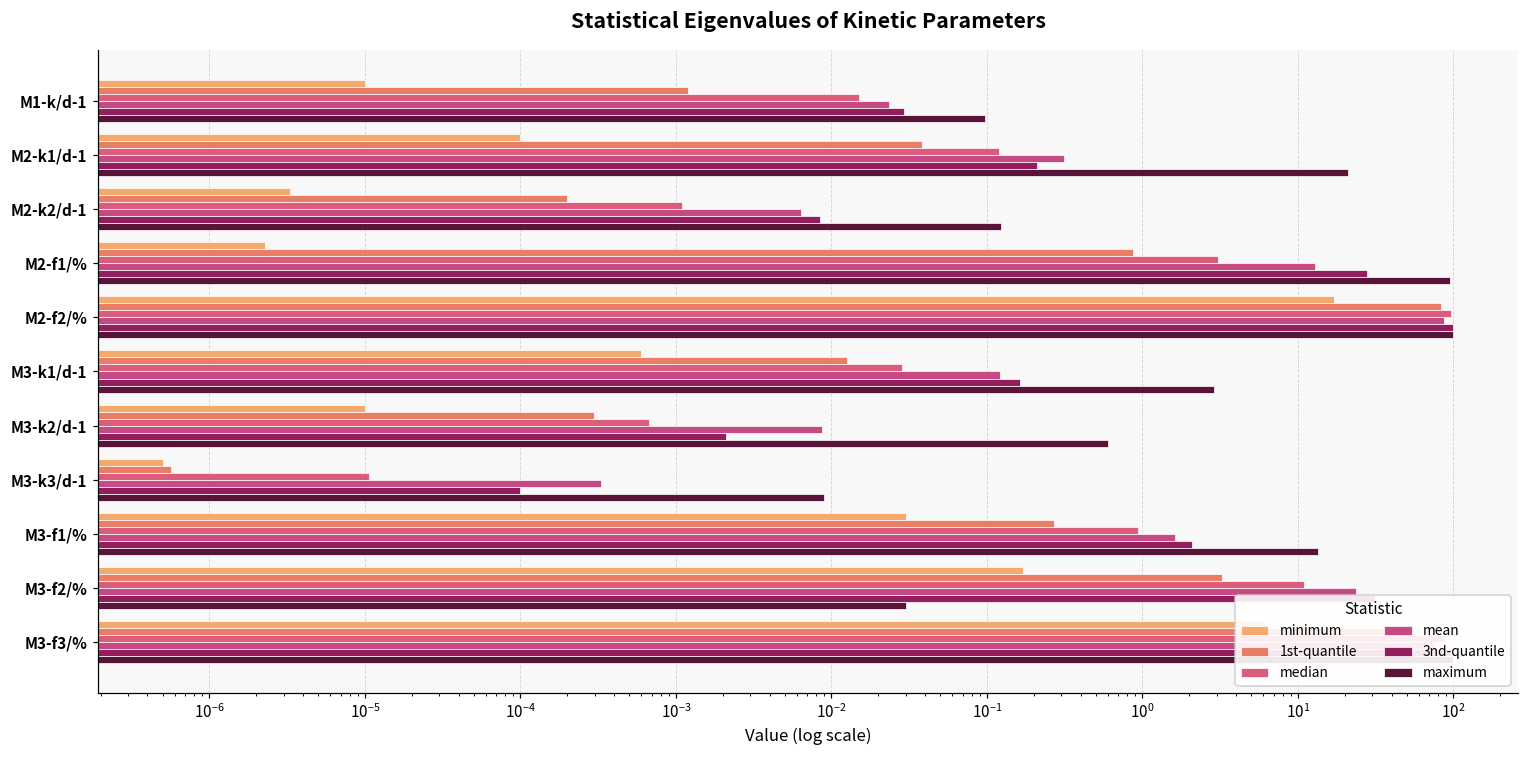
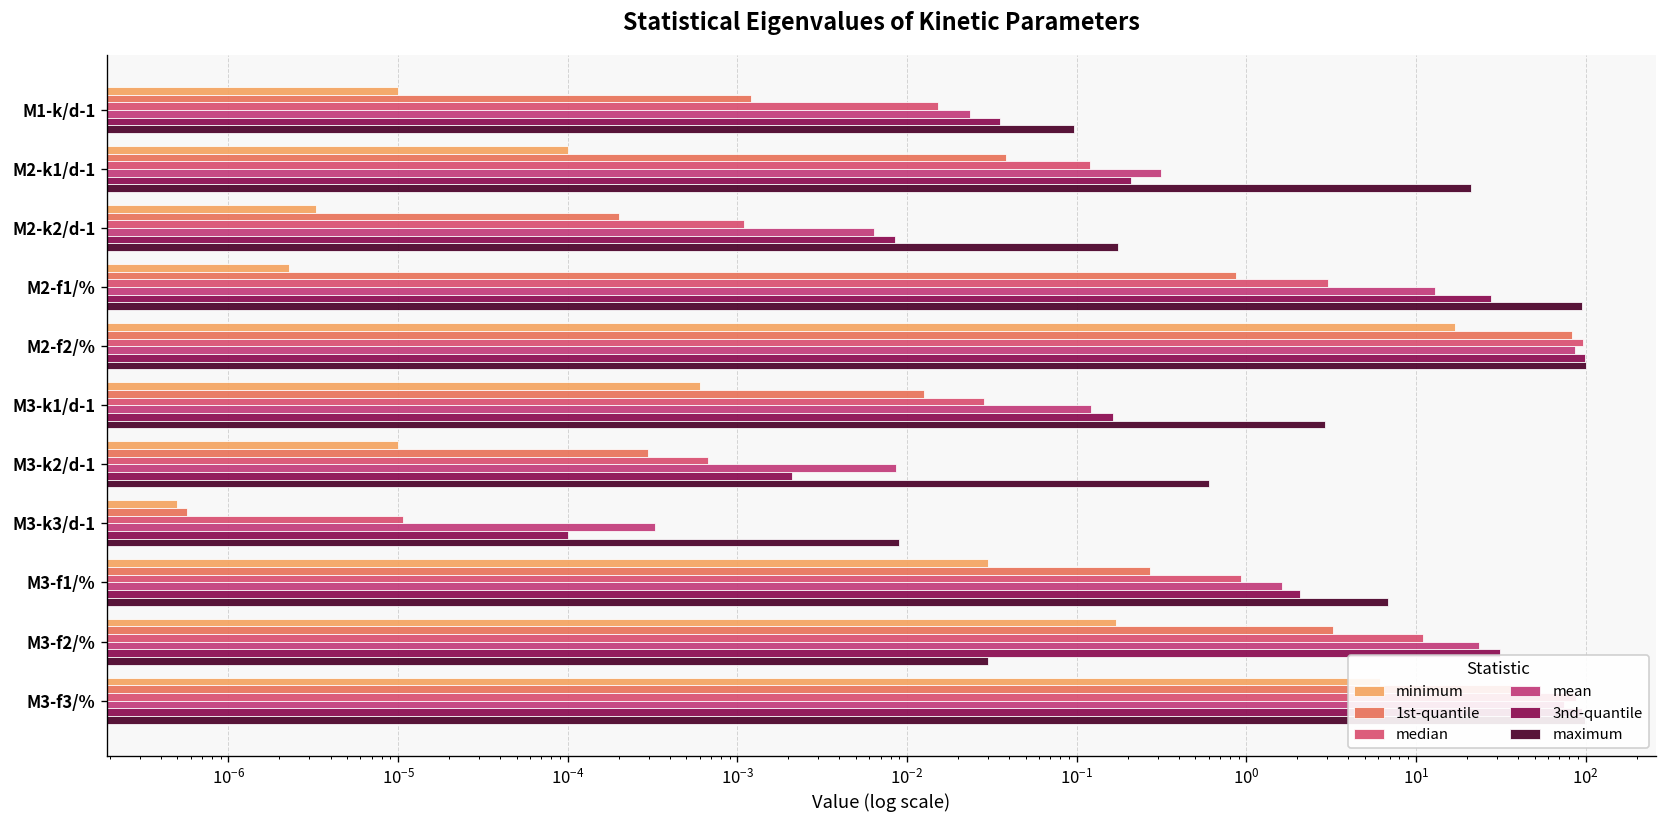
  {
    "3nd-quantile": {
-     "M1-k/d-1": 0.029,
+     "M1-k/d-1": 0.036,
      "M2-k1/d-1": 0.21,
      "M2-k2/d-1": 0.009,
      "M2-f1/%": 28,
      "M2-f2/%": 100,
      "M3-k1/d-1": 0.16,
      "M3-k2/d-1": 0.0021,
      "M3-k3/d-1": 0.00010,
      "M3-f1/%": 2.1
    },
    "maximum": {
      "M1-k/d-1": 0.10,
      "M2-k1/d-1": 21,
-     "M2-k2/d-1": 0.12,
+     "M2-k2/d-1": 0.18,
      "M2-f1/%": 90,
      "M2-f2/%": 100,
      "M3-k1/d-1": 2.9,
      "M3-k2/d-1": 0.60,
      "M3-k3/d-1": 0.009,
-     "M3-f1/%": 13,
+     "M3-f1/%": 7,
      "M3-f2/%": 0.03
    }
  }
